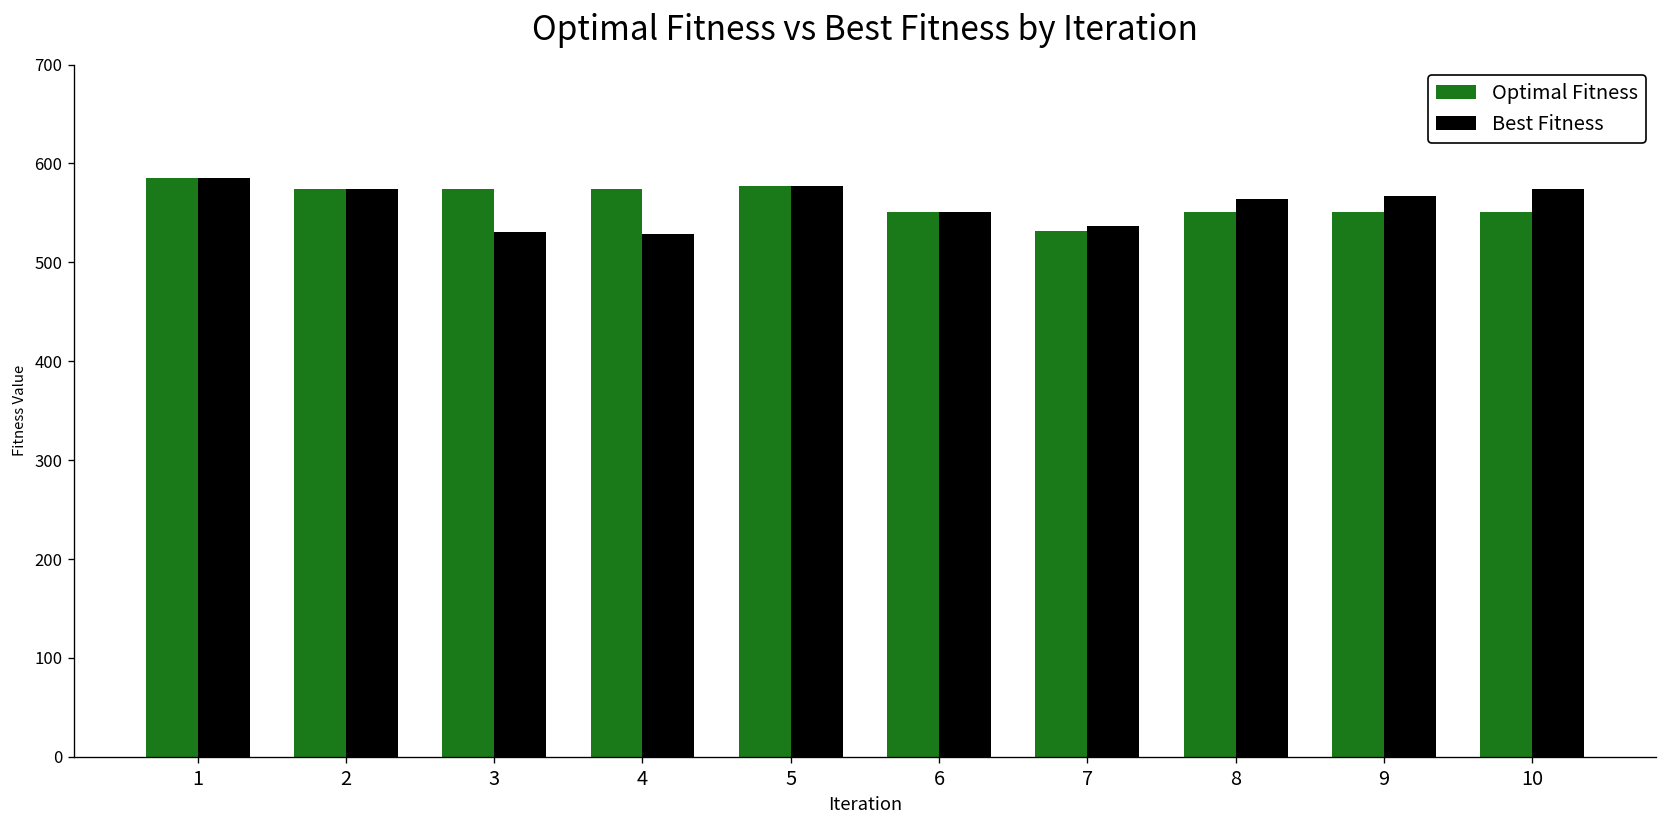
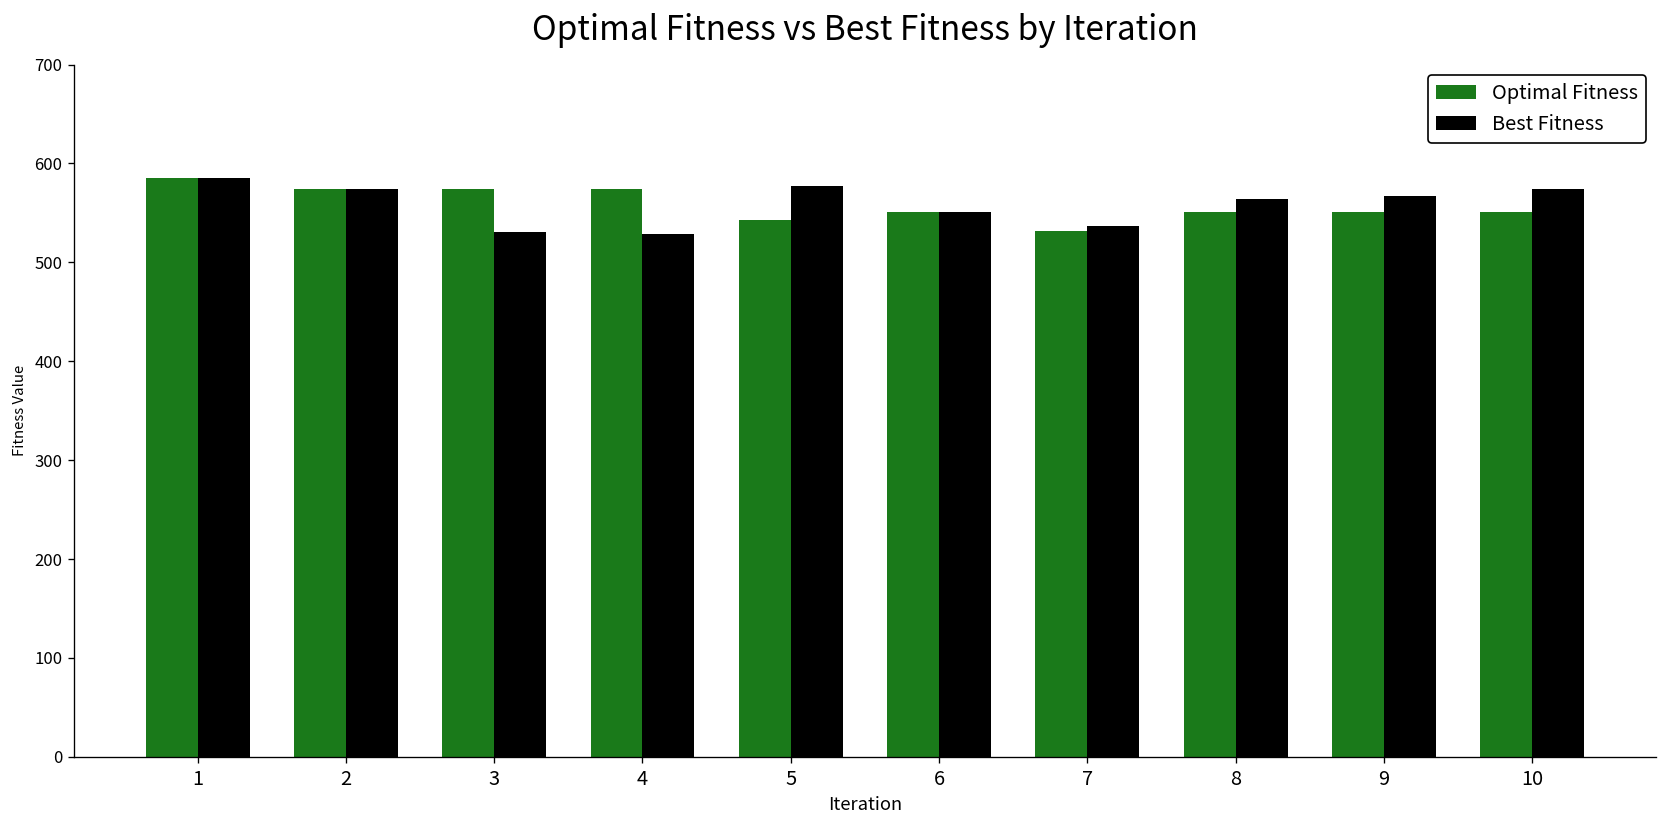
  {
    "Optimal Fitness": {
      "1": 590,
      "2": 570,
      "3": 570,
      "4": 570,
-     "5": 580,
+     "5": 540,
      "6": 550,
      "7": 530,
      "8": 550,
      "9": 550,
      "10": 550
    },
    "Best Fitness": {
      "1": 590,
      "2": 570,
      "3": 530,
      "4": 530,
      "5": 580,
      "6": 550,
      "7": 540,
      "8": 560,
      "9": 570,
      "10": 570
    }
  }
